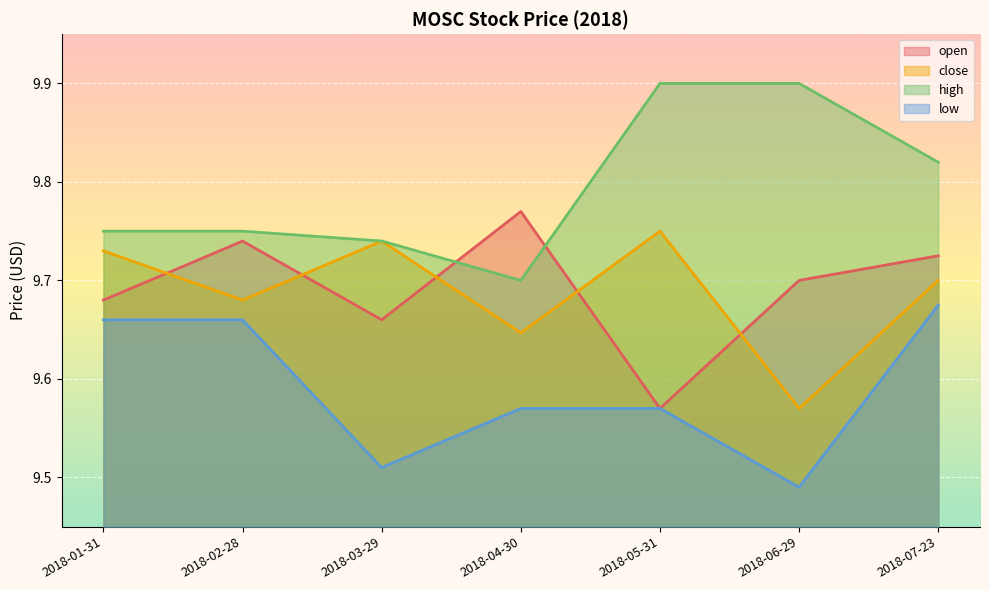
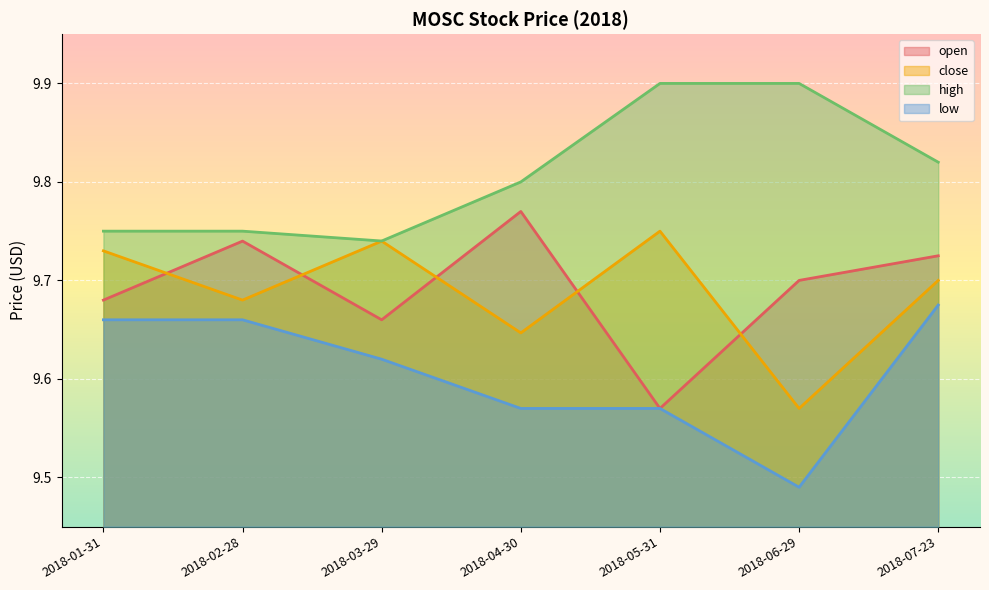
  {
    "open": {
      "2018-01-31": 9.68,
      "2018-02-28": 9.74,
      "2018-03-29": 9.66,
      "2018-04-30": 9.77,
      "2018-06-29": 9.70,
      "2018-07-23": 9.73
    },
    "close": {
      "2018-01-31": 9.73,
      "2018-02-28": 9.68,
      "2018-04-30": 9.65,
      "2018-05-31": 9.75,
      "2018-06-29": 9.57,
      "2018-07-23": 9.70
    },
    "high": {
      "2018-01-31": 9.75,
      "2018-02-28": 9.75,
-     "2018-04-30": 9.7,
+     "2018-04-30": 9.8,
      "2018-05-31": 9.9,
      "2018-06-29": 9.9,
      "2018-07-23": 9.82
    },
    "low": {
      "2018-01-31": 9.66,
      "2018-02-28": 9.66,
-     "2018-03-29": 9.51,
+     "2018-03-29": 9.62,
      "2018-04-30": 9.57,
      "2018-06-29": 9.49,
      "2018-07-23": 9.68
    }
  }
